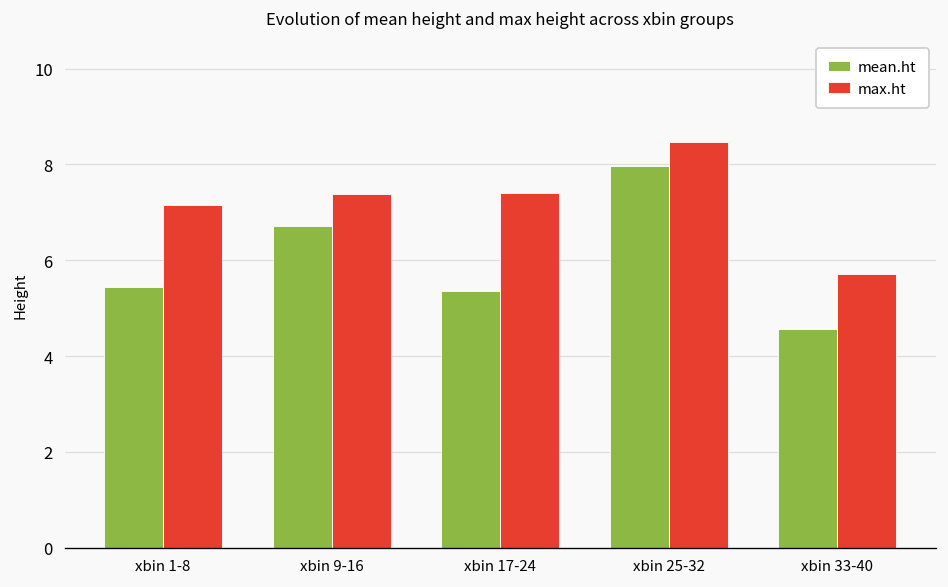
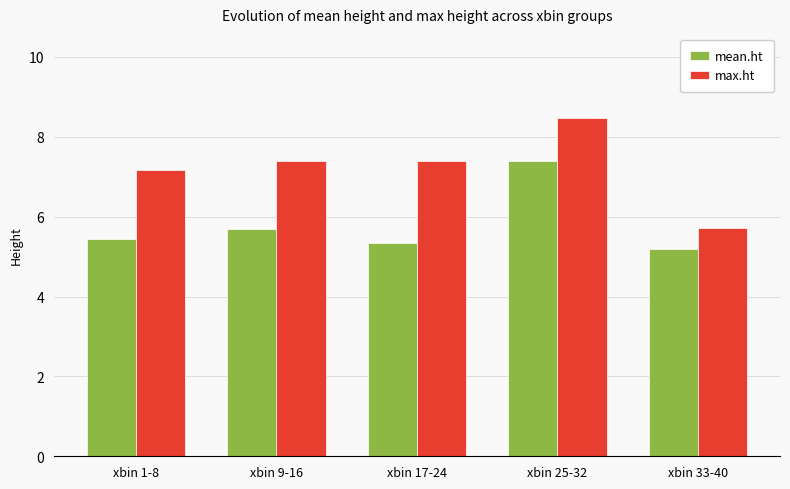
  {
    "mean.ht": {
      "xbin 1-8": 5.4,
-     "xbin 9-16": 6.7,
+     "xbin 9-16": 5.7,
      "xbin 17-24": 5.4,
-     "xbin 25-32": 8.0,
-     "xbin 33-40": 4.6
+     "xbin 25-32": 7.4,
+     "xbin 33-40": 5.2
    },
    "max.ht": {
      "xbin 1-8": 7.2,
      "xbin 9-16": 7.4,
      "xbin 17-24": 7.4,
      "xbin 25-32": 8.5,
      "xbin 33-40": 5.7
    }
  }
